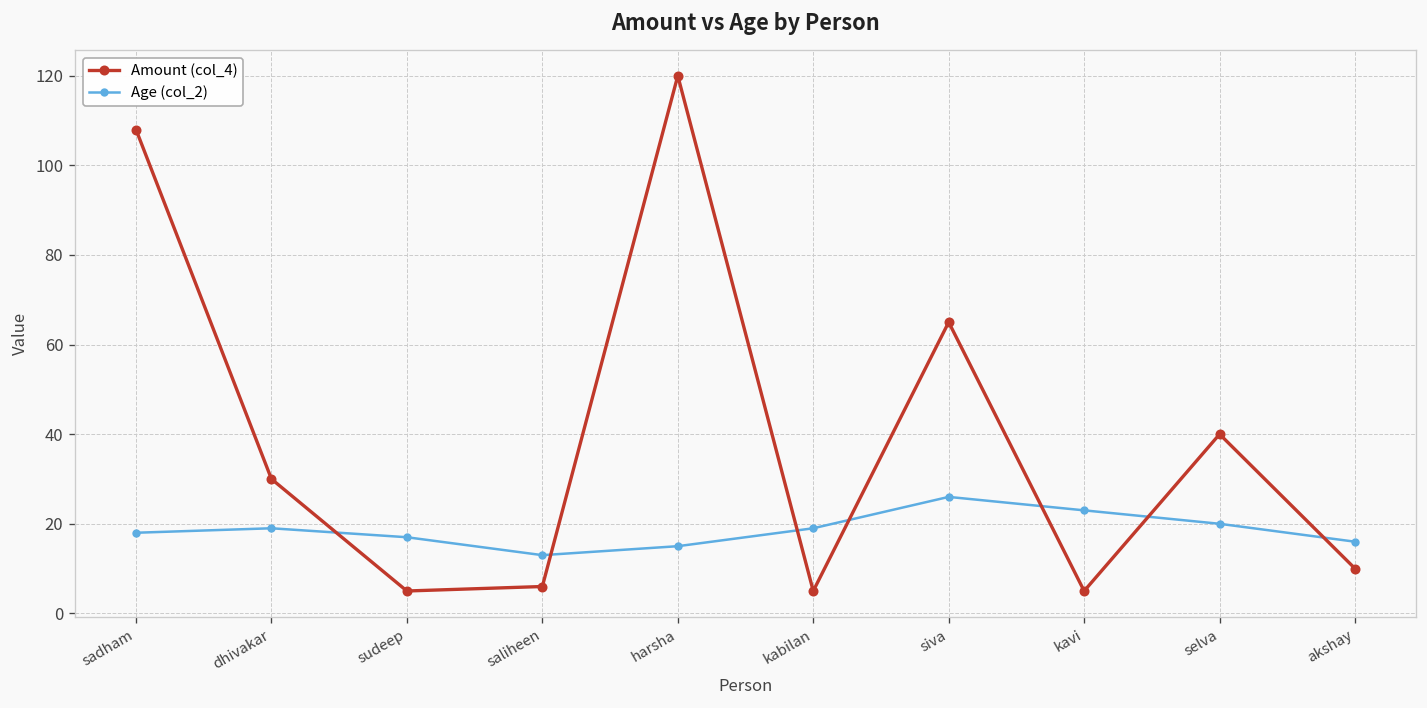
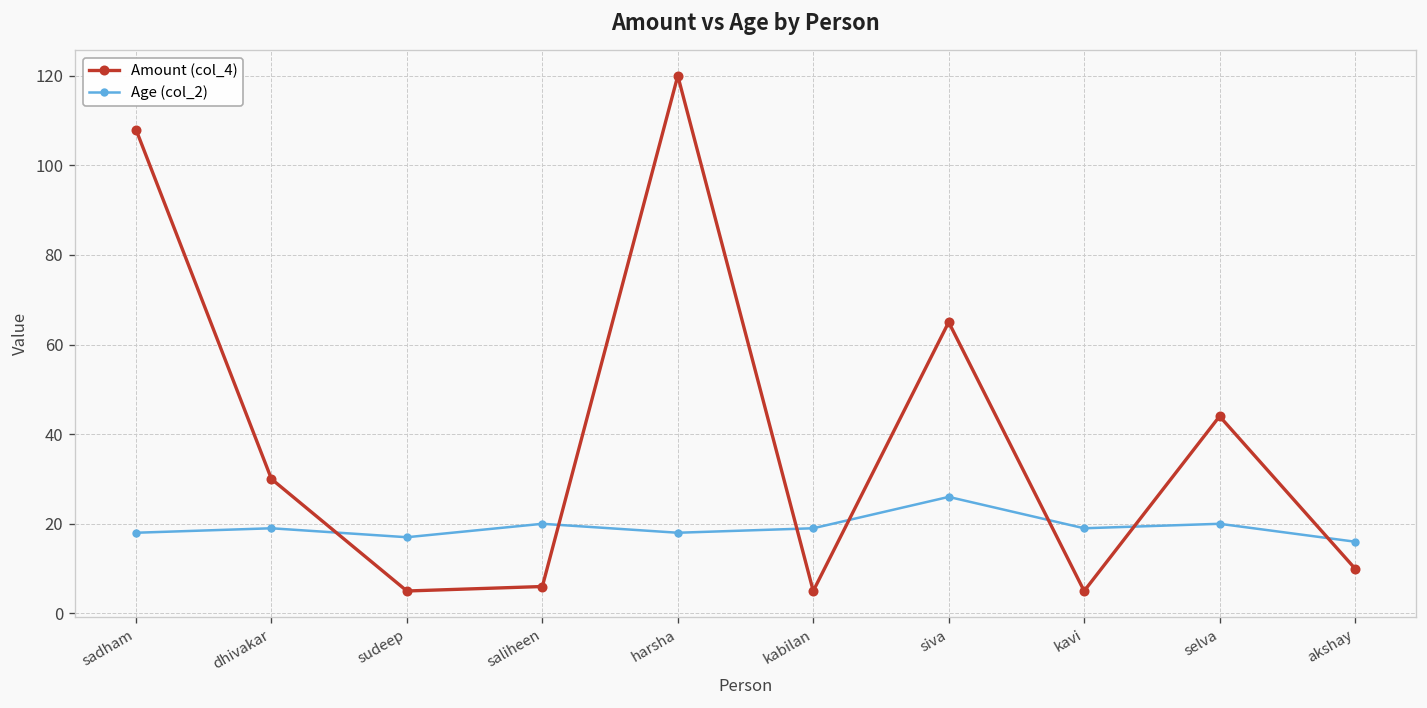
  {
    "Amount (col_4)": {
      "sadham": 108,
      "dhivakar": 30,
      "sudeep": 5,
      "saliheen": 6,
      "harsha": 120,
      "kabilan": 5,
      "siva": 65,
      "kavi": 5,
-     "selva": 40,
+     "selva": 44,
      "akshay": 10
    },
    "Age (col_2)": {
      "sadham": 18,
      "dhivakar": 19,
      "sudeep": 17,
-     "saliheen": 13,
-     "harsha": 15,
+     "saliheen": 20,
+     "harsha": 18,
      "kabilan": 19,
      "siva": 26,
-     "kavi": 23,
+     "kavi": 19,
      "selva": 20,
      "akshay": 16
    }
  }
